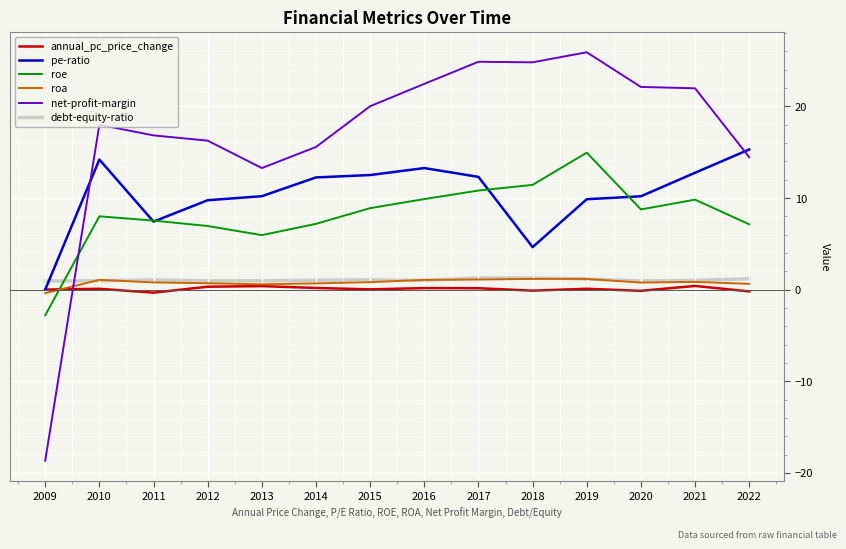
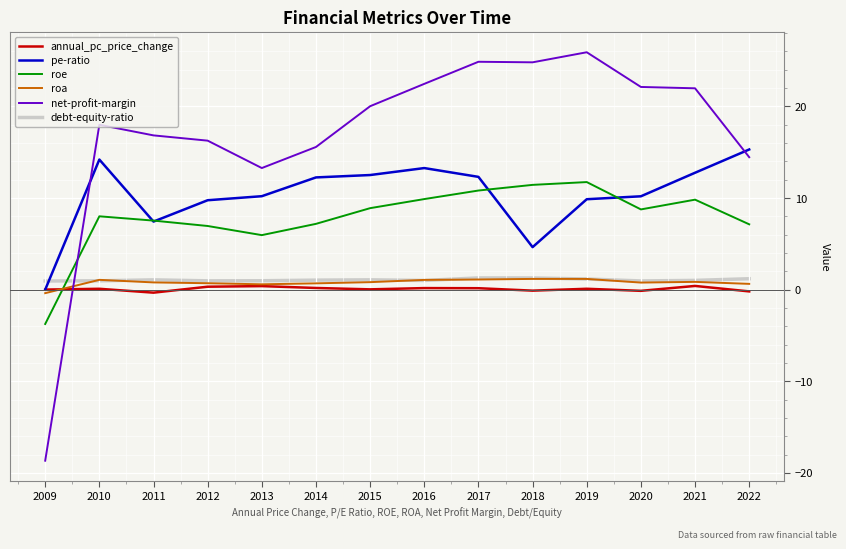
  {
    "annual_pc_price_change": {
      "2010": 0,
      "2011": 0,
      "2012": 0,
      "2014": 0,
      "2015": 0,
      "2016": 0,
      "2017": 0,
      "2018": 0,
      "2019": 0,
      "2020": 0,
      "2021": 0,
      "2022": 0
    },
    "pe-ratio": {
      "2010": 14,
      "2012": 10,
      "2013": 10,
      "2014": 12,
      "2015": 13,
      "2016": 13,
      "2017": 12,
      "2018": 5,
      "2019": 10,
      "2020": 10,
      "2021": 13,
      "2022": 15
    },
    "roe": {
-     "2009": -3,
+     "2009": -4,
      "2010": 8,
      "2012": 7,
      "2013": 6,
      "2014": 7,
      "2015": 9,
      "2016": 10,
      "2017": 11,
      "2018": 11,
-     "2019": 15,
+     "2019": 12,
      "2020": 9,
      "2021": 10,
      "2022": 7
    },
    "roa": {
      "2009": 0,
      "2014": 1,
      "2022": 1
    },
    "net-profit-margin": {
      "2009": -19,
      "2011": 17,
      "2012": 16,
      "2013": 13,
      "2014": 16,
      "2015": 20,
      "2016": 22,
      "2017": 25,
      "2018": 25,
      "2019": 26,
      "2020": 22,
      "2021": 22,
      "2022": 14
    },
    "debt-equity-ratio": {
      "2009": 1,
      "2013": 1,
      "2014": 1,
      "2022": 1
    }
  }
